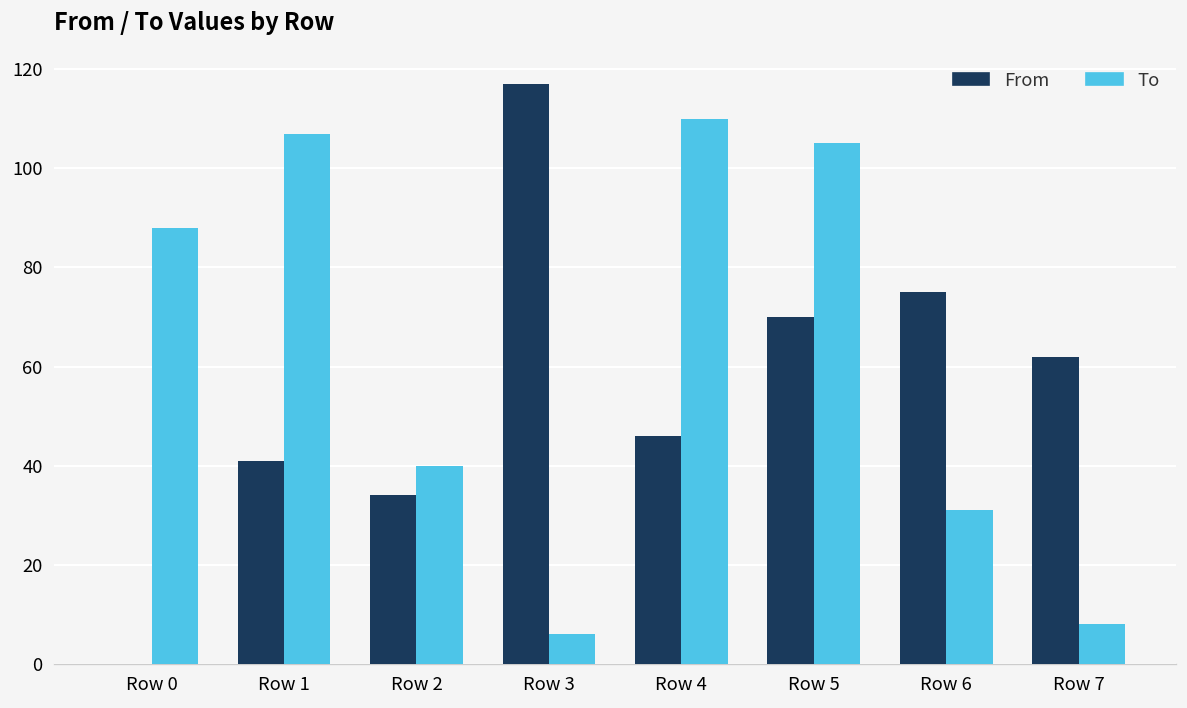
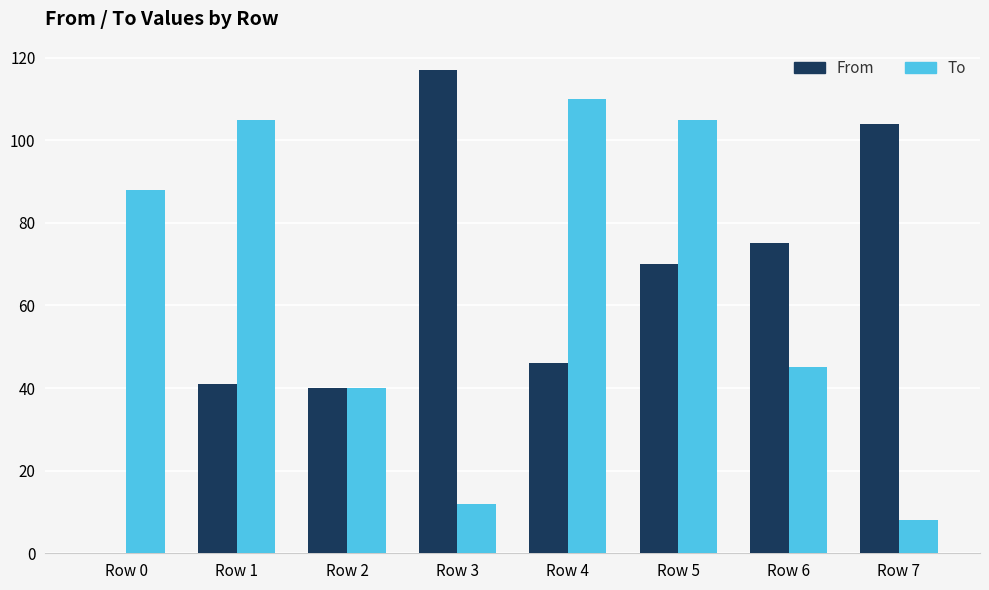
  {
    "From": {
      "Row 0": 0,
      "Row 1": 41,
-     "Row 2": 34,
+     "Row 2": 40,
      "Row 3": 117,
      "Row 4": 46,
      "Row 5": 70,
      "Row 6": 75,
-     "Row 7": 62
+     "Row 7": 104
    },
    "To": {
      "Row 0": 88,
-     "Row 1": 107,
+     "Row 1": 105,
      "Row 2": 40,
-     "Row 3": 6,
+     "Row 3": 12,
      "Row 4": 110,
      "Row 5": 105,
-     "Row 6": 31,
+     "Row 6": 45,
      "Row 7": 8
    }
  }
